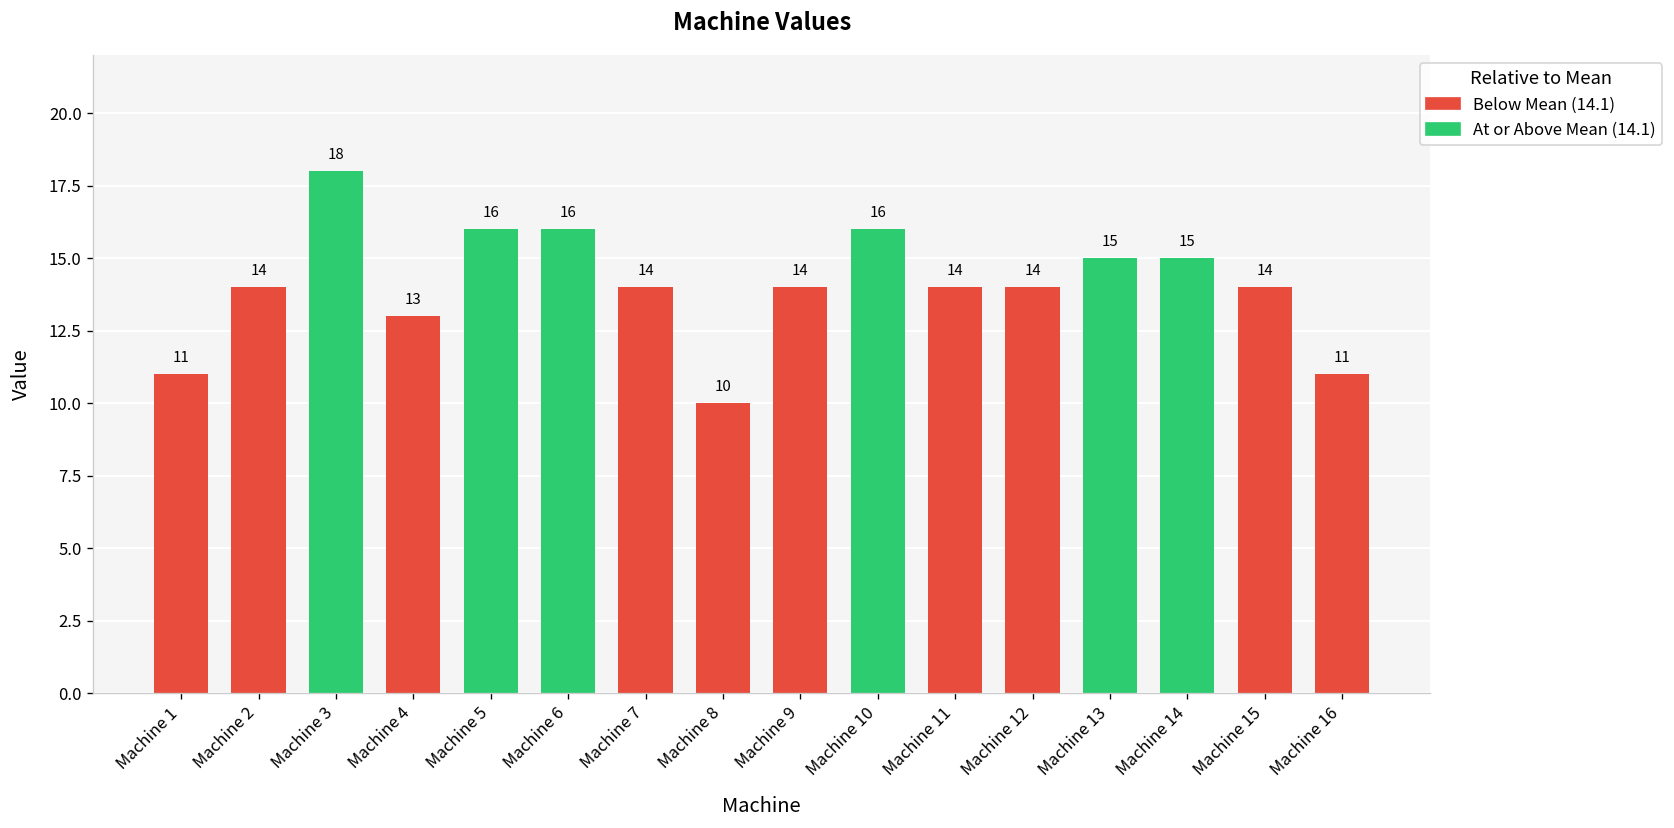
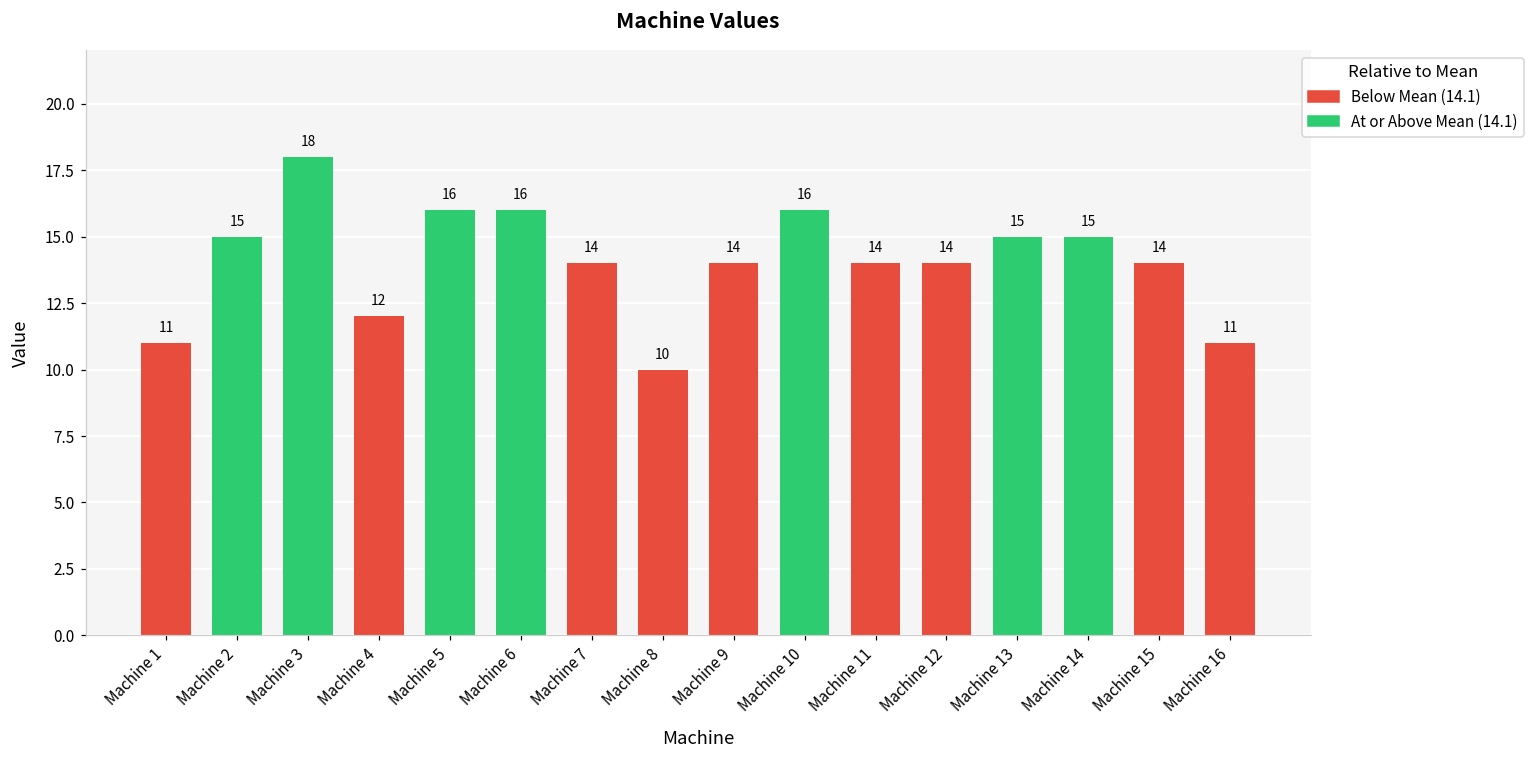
  {
    "Machine 1": 11,
-   "Machine 2": 14,
+   "Machine 2": 15,
    "Machine 3": 18,
-   "Machine 4": 13,
+   "Machine 4": 12,
    "Machine 5": 16,
    "Machine 6": 16,
    "Machine 7": 14,
    "Machine 8": 10,
    "Machine 9": 14,
    "Machine 10": 16,
    "Machine 11": 14,
    "Machine 12": 14,
    "Machine 13": 15,
    "Machine 14": 15,
    "Machine 15": 14,
    "Machine 16": 11
  }
